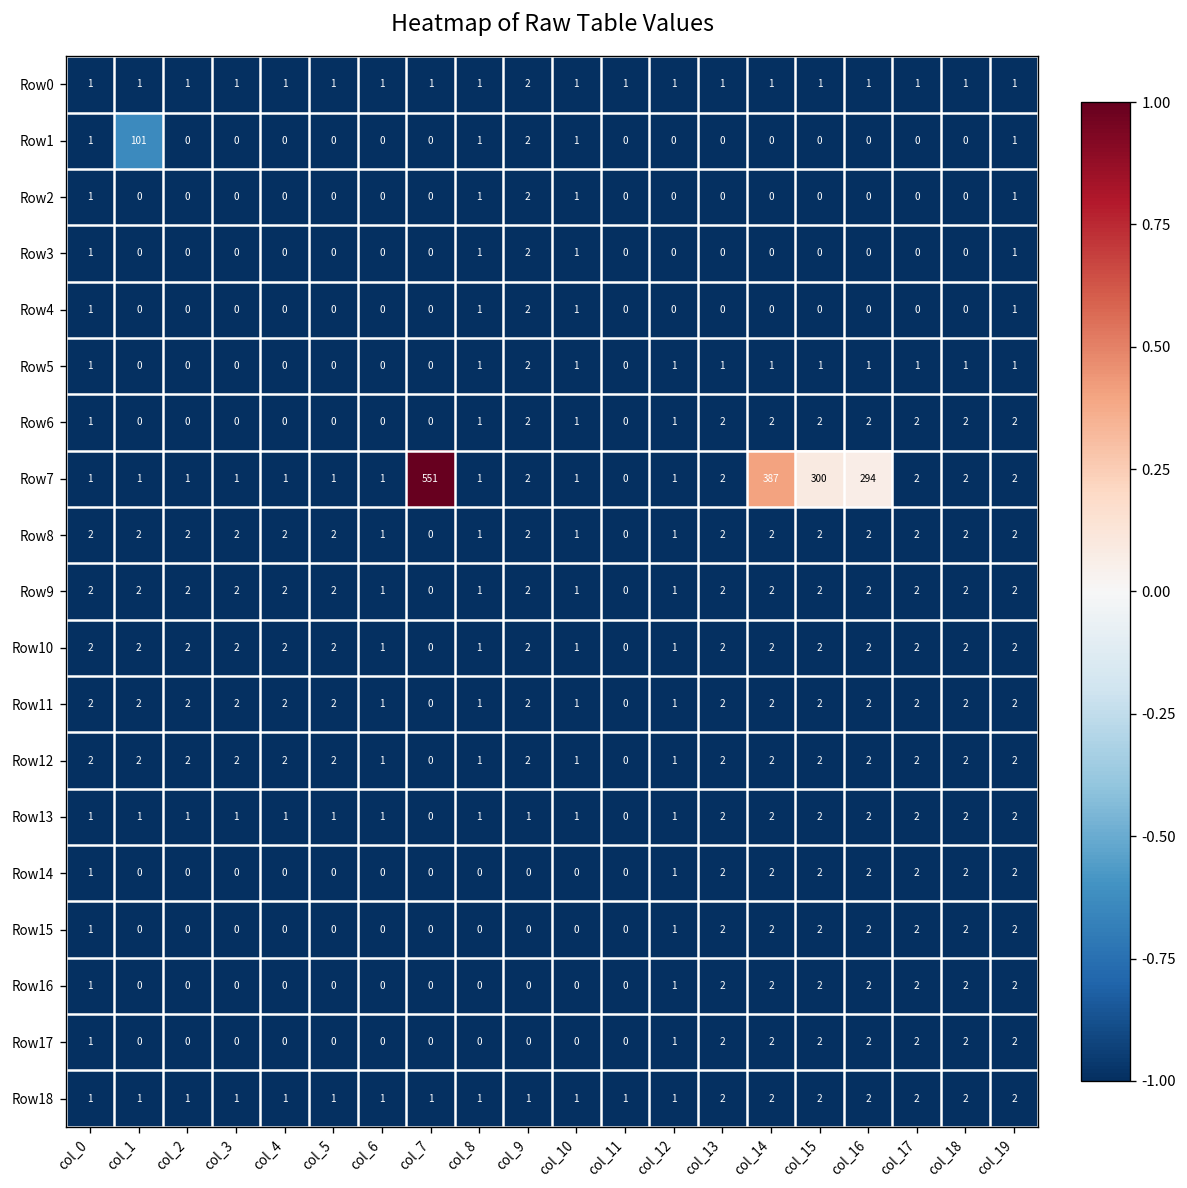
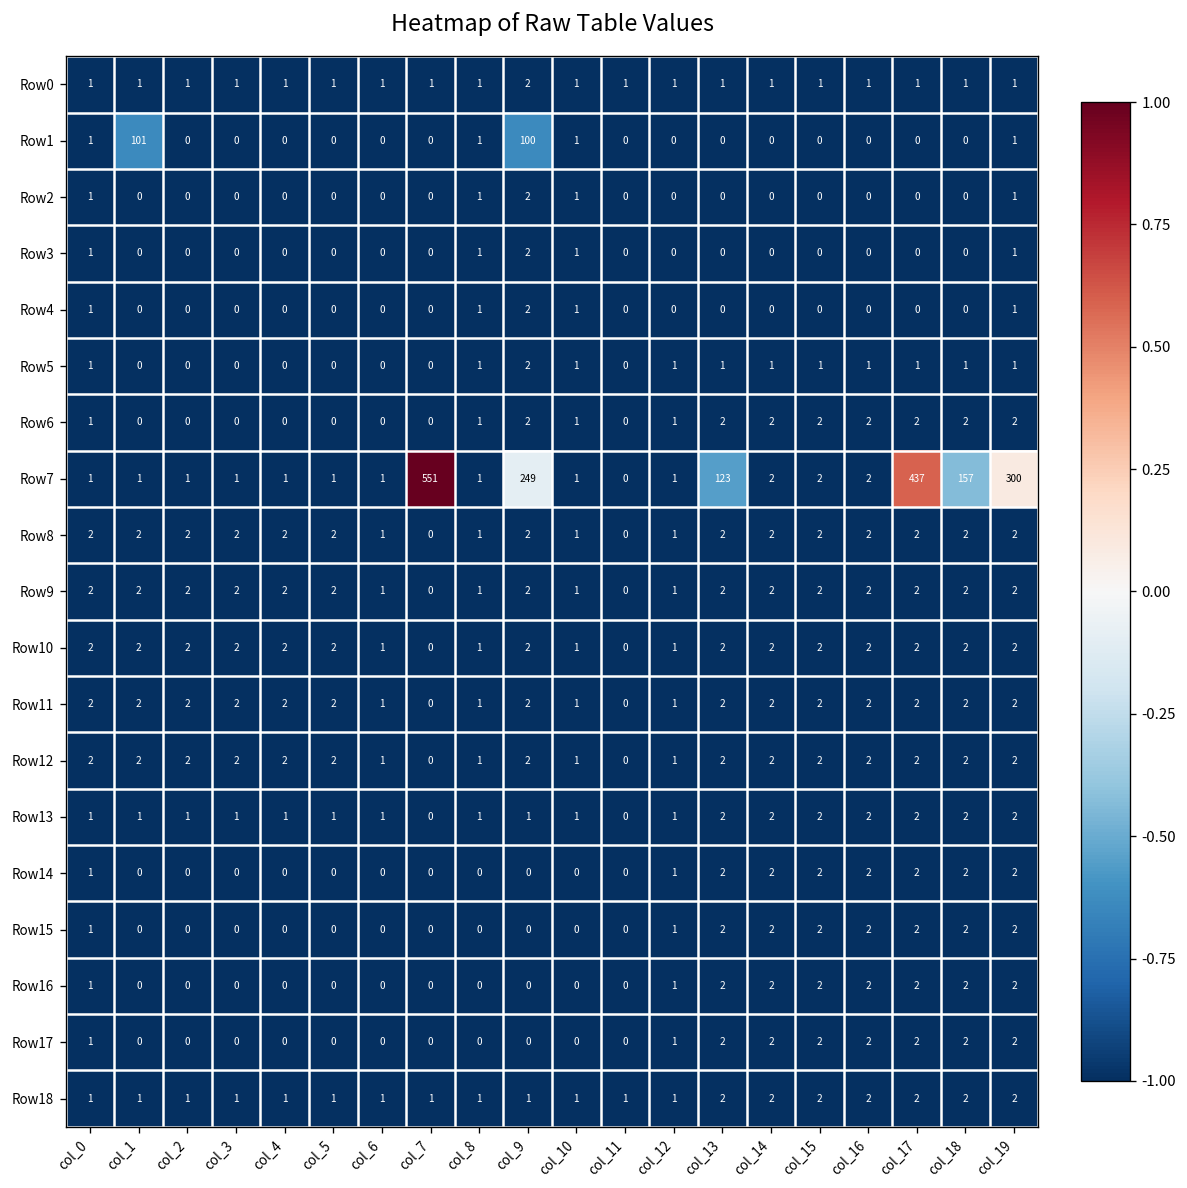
  {
    "Row1": {
      "col_0": 1,
      "col_1": 101,
      "col_2": 0,
      "col_3": 0,
      "col_4": 0,
      "col_5": 0,
      "col_6": 0,
      "col_7": 0,
      "col_8": 1,
-     "col_9": 2,
+     "col_9": 100,
      "col_10": 1,
      "col_11": 0,
      "col_12": 0,
      "col_13": 0,
      "col_14": 0,
      "col_15": 0,
      "col_16": 0,
      "col_17": 0,
      "col_18": 0,
      "col_19": 1
    },
    "Row7": {
      "col_0": 1,
      "col_1": 1,
      "col_2": 1,
      "col_3": 1,
      "col_4": 1,
      "col_5": 1,
      "col_6": 1,
      "col_7": 551,
      "col_8": 1,
-     "col_9": 2,
+     "col_9": 249,
      "col_10": 1,
      "col_11": 0,
      "col_12": 1,
-     "col_13": 2,
-     "col_14": 387,
-     "col_15": 300,
-     "col_16": 294,
-     "col_17": 2,
-     "col_18": 2,
-     "col_19": 2
+     "col_13": 123,
+     "col_14": 2,
+     "col_15": 2,
+     "col_16": 2,
+     "col_17": 437,
+     "col_18": 157,
+     "col_19": 300
    }
  }
